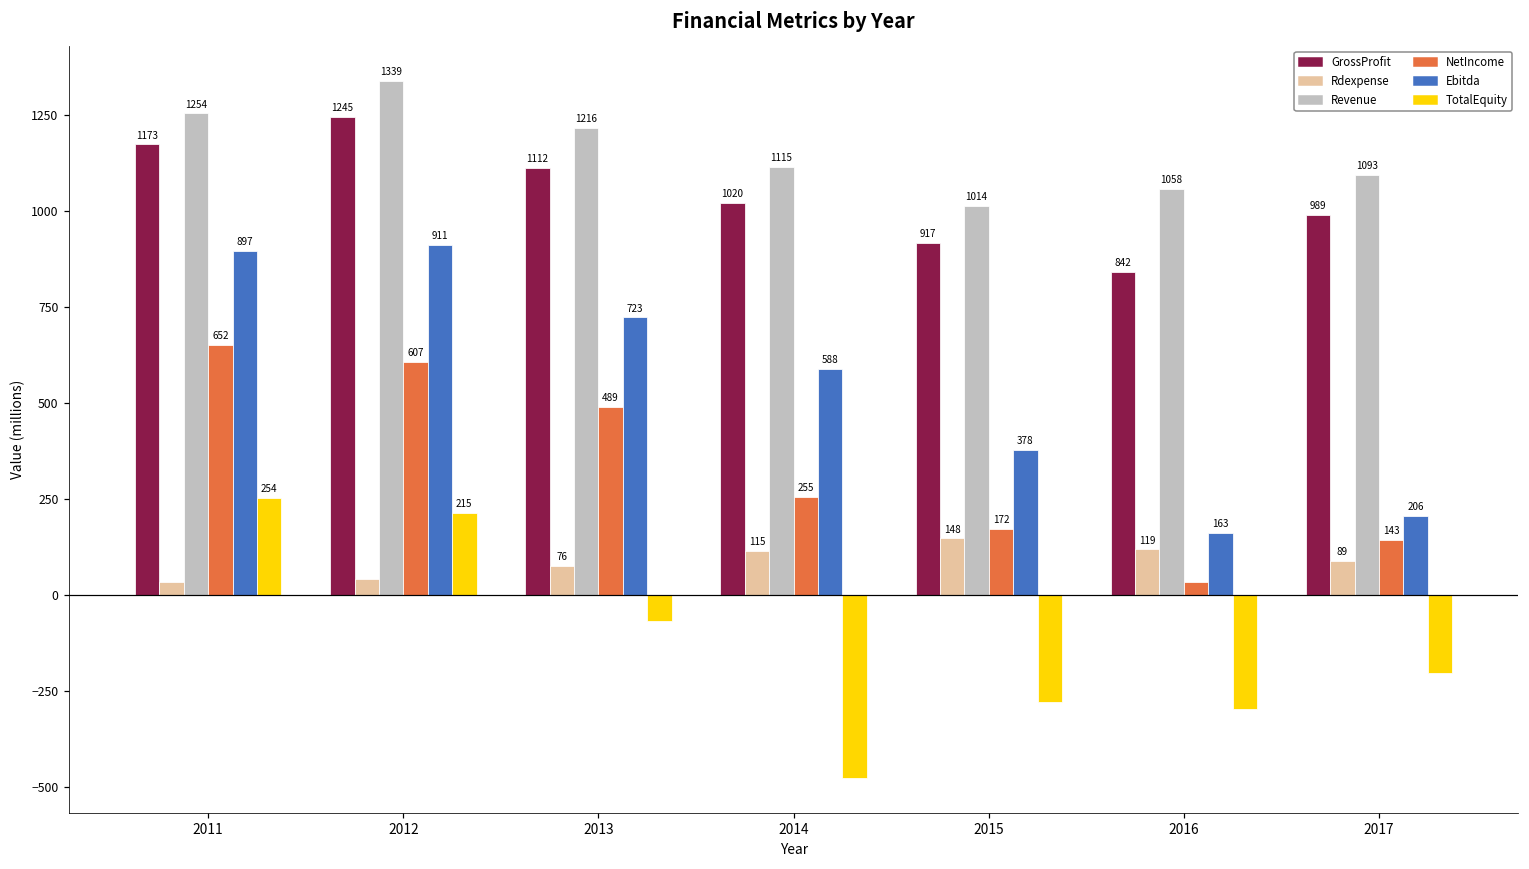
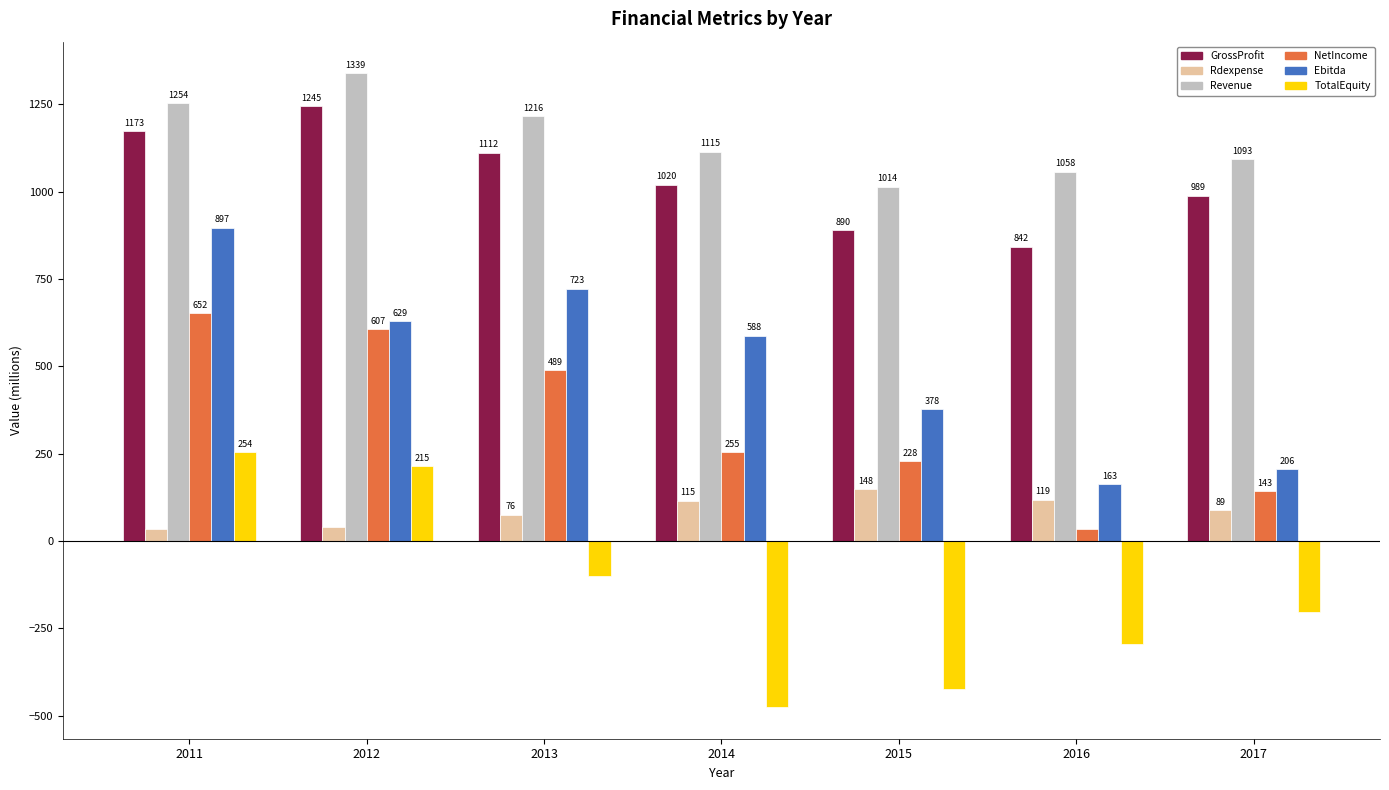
  {
    "GrossProfit": {
      "2011": 1173,
      "2012": 1245,
      "2013": 1112,
      "2014": 1020,
-     "2015": 917,
+     "2015": 890,
      "2016": 842,
      "2017": 989
    },
    "NetIncome": {
      "2011": 652,
      "2012": 607,
      "2013": 489,
      "2014": 255,
-     "2015": 172,
+     "2015": 228,
      "2017": 143
    },
    "Ebitda": {
      "2011": 897,
-     "2012": 911,
+     "2012": 629,
      "2013": 723,
      "2014": 588,
      "2015": 378,
      "2016": 163,
      "2017": 206
    },
    "TotalEquity": {
-     "2013": -70,
+     "2013": -100,
      "2014": -480,
-     "2015": -280,
+     "2015": -420,
      "2016": -300,
      "2017": -200
    }
  }
